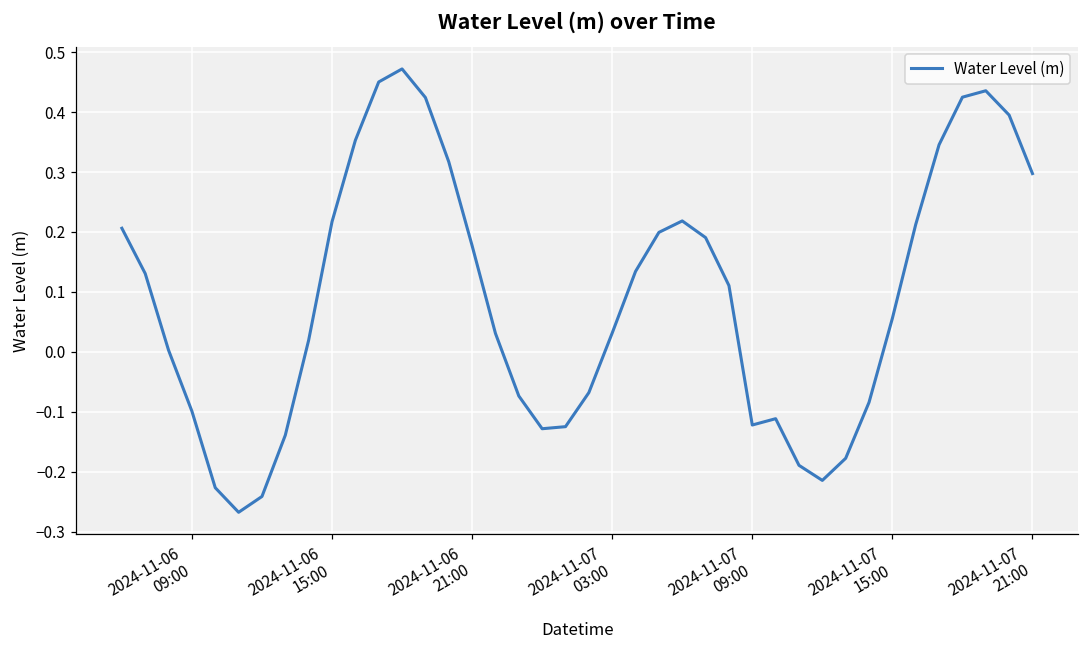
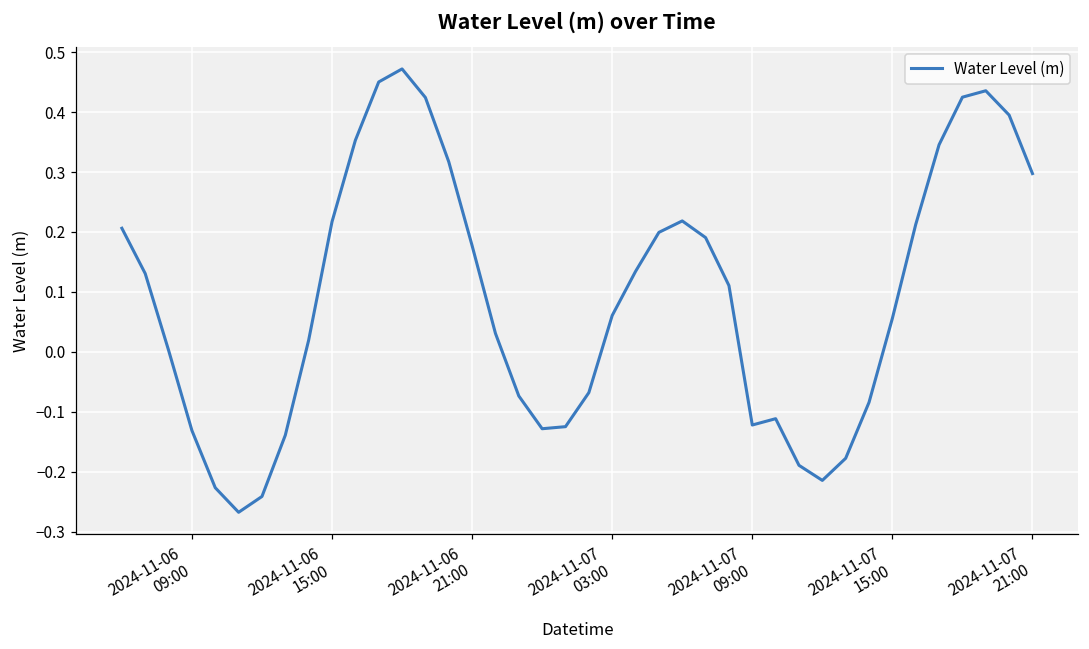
  {
-   "2024-11-06 09:00": -0.10,
+   "2024-11-06 09:00": -0.13,
    "2024-11-06 15:00": 0.22,
    "2024-11-06 21:00": 0.18,
-   "2024-11-07 03:00": 0.03,
+   "2024-11-07 03:00": 0.06,
    "2024-11-07 09:00": -0.12,
    "2024-11-07 15:00": 0.06,
    "2024-11-07 21:00": 0.30
  }
